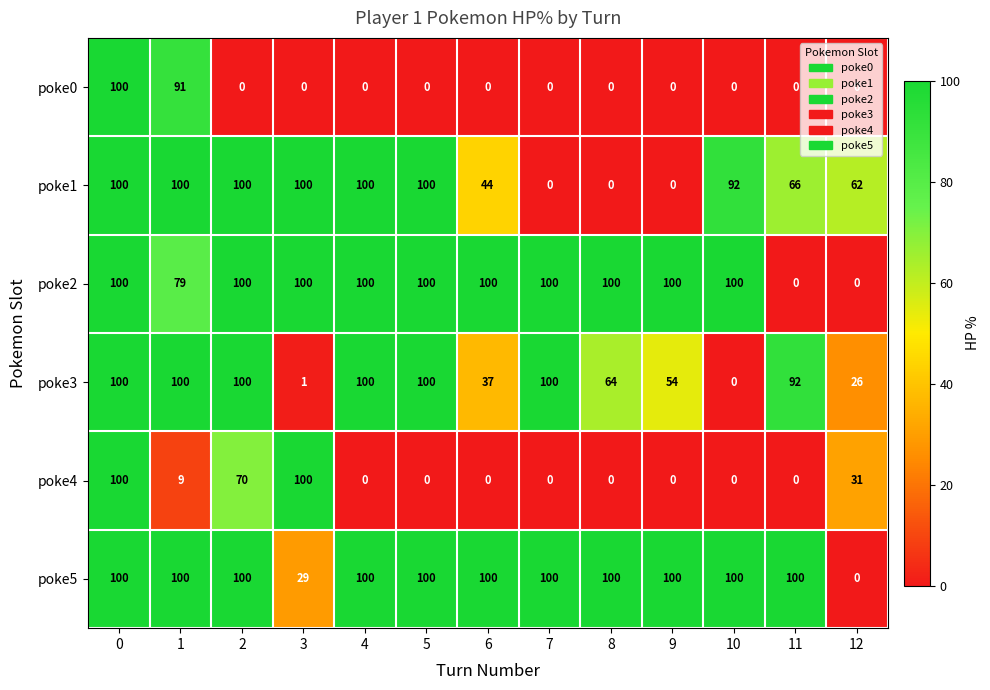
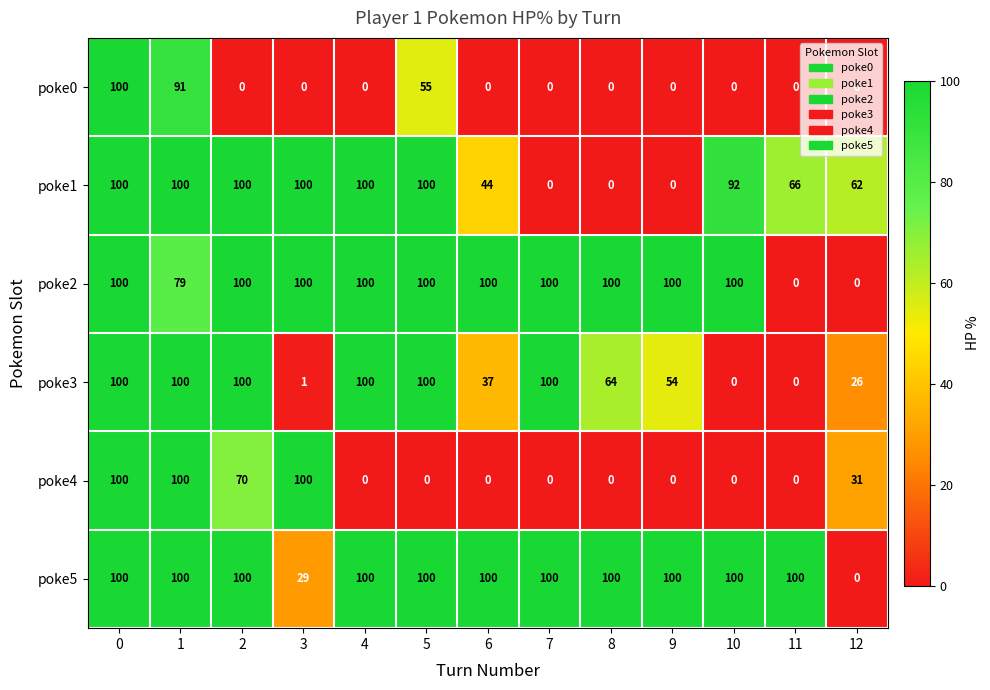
  {
    "poke0": {
      "0": 100,
      "1": 91,
      "2": 0,
      "3": 0,
      "4": 0,
-     "5": 0,
+     "5": 55,
      "6": 0,
      "7": 0,
      "8": 0,
      "9": 0,
      "10": 0,
      "11": 0
    },
    "poke1": {
      "0": 100,
      "1": 100,
      "2": 100,
      "3": 100,
      "4": 100,
      "5": 100,
      "6": 44,
      "7": 0,
      "8": 0,
      "9": 0,
      "10": 92,
      "11": 66,
      "12": 62
    },
    "poke2": {
      "0": 100,
      "1": 79,
      "2": 100,
      "3": 100,
      "4": 100,
      "5": 100,
      "6": 100,
      "7": 100,
      "8": 100,
      "9": 100,
      "10": 100,
      "11": 0,
      "12": 0
    },
    "poke3": {
      "0": 100,
      "1": 100,
      "2": 100,
      "3": 1,
      "4": 100,
      "5": 100,
      "6": 37,
      "7": 100,
      "8": 64,
      "9": 54,
      "10": 0,
-     "11": 92,
+     "11": 0,
      "12": 26
    },
    "poke4": {
      "0": 100,
-     "1": 9,
+     "1": 100,
      "2": 70,
      "3": 100,
      "4": 0,
      "5": 0,
      "6": 0,
      "7": 0,
      "8": 0,
      "9": 0,
      "10": 0,
      "11": 0,
      "12": 31
    },
    "poke5": {
      "0": 100,
      "1": 100,
      "2": 100,
      "3": 29,
      "4": 100,
      "5": 100,
      "6": 100,
      "7": 100,
      "8": 100,
      "9": 100,
      "10": 100,
      "11": 100,
      "12": 0
    }
  }
